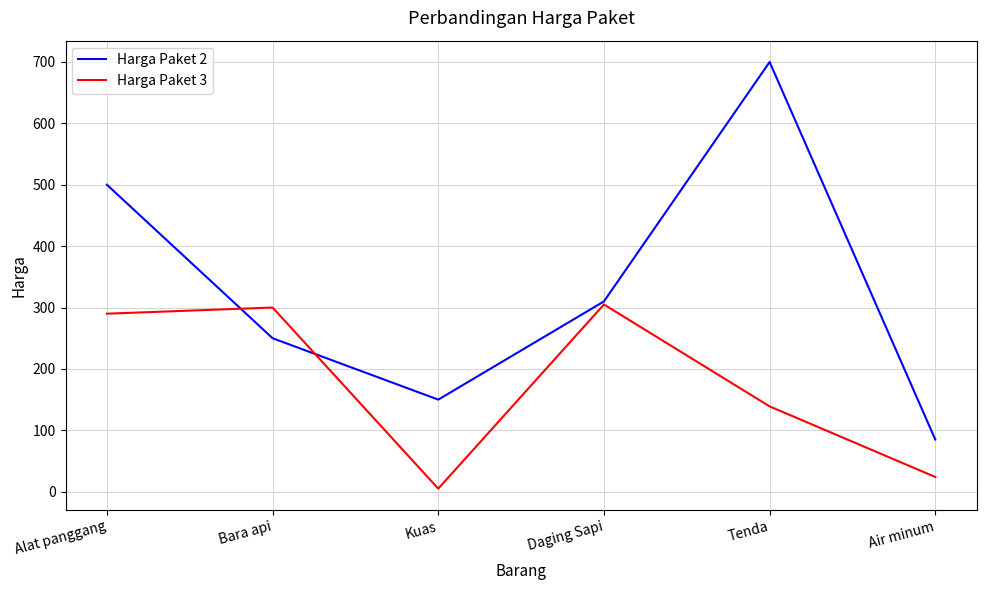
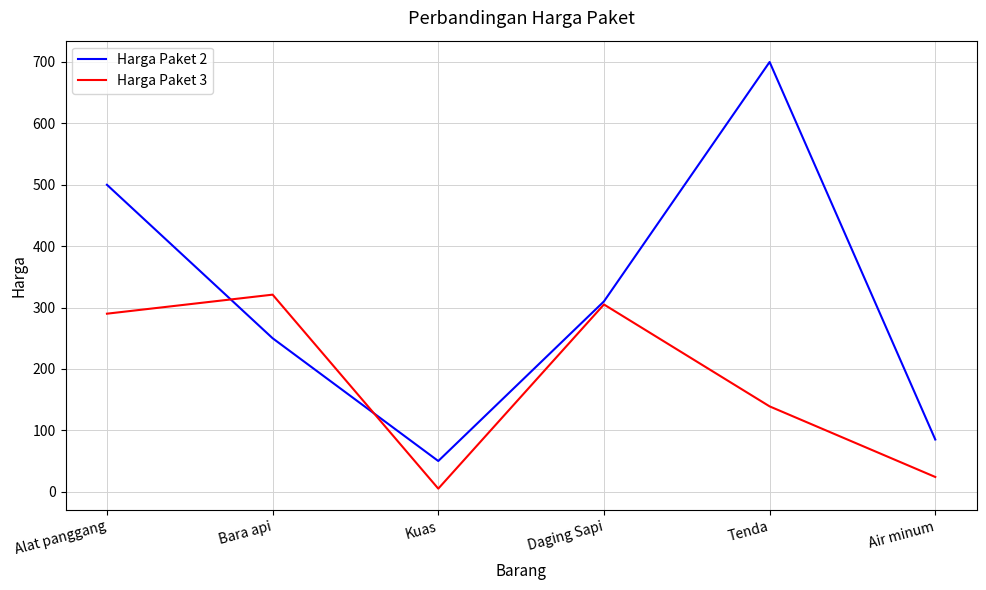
  {
    "Harga Paket 2": {
      "Alat panggang": 500,
      "Bara api": 250,
-     "Kuas": 150,
+     "Kuas": 50,
      "Daging Sapi": 310,
      "Tenda": 700,
      "Air minum": 90
    },
    "Harga Paket 3": {
      "Alat panggang": 290,
-     "Bara api": 300,
+     "Bara api": 320,
      "Kuas": 10,
      "Daging Sapi": 310,
      "Tenda": 140,
      "Air minum": 20
    }
  }
